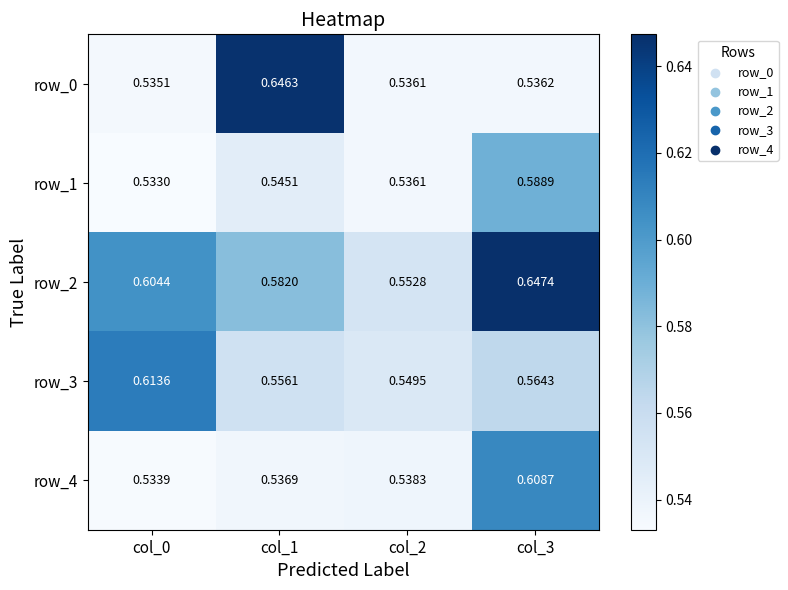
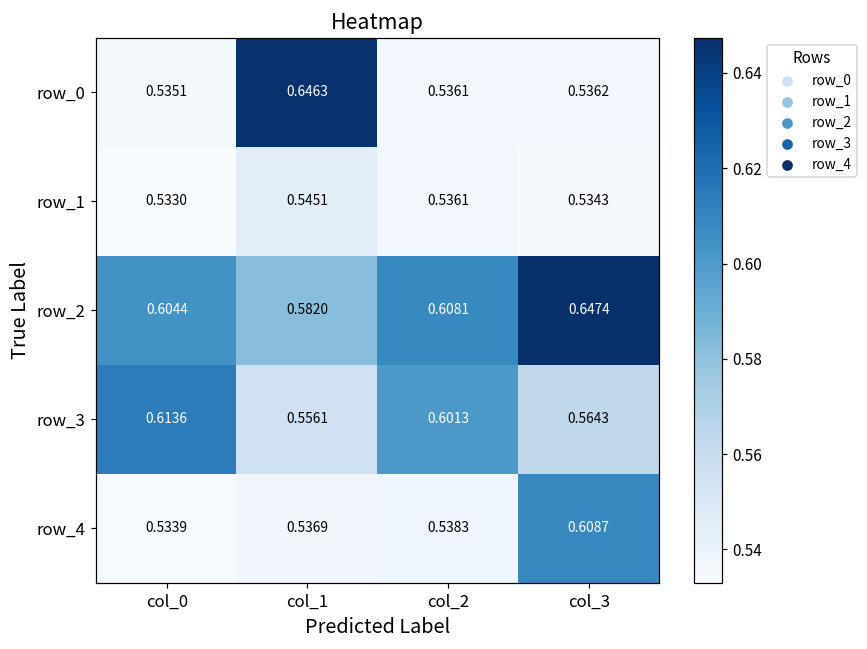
  {
    "row_0": {
      "col_0": 0.5351,
      "col_1": 0.6463,
      "col_2": 0.5361,
      "col_3": 0.5362
    },
    "row_1": {
      "col_0": 0.5330,
      "col_1": 0.5451,
      "col_2": 0.5361,
-     "col_3": 0.5889
+     "col_3": 0.5343
    },
    "row_2": {
      "col_0": 0.6044,
      "col_1": 0.5820,
-     "col_2": 0.5528,
+     "col_2": 0.6081,
      "col_3": 0.6474
    },
    "row_3": {
      "col_0": 0.6136,
      "col_1": 0.5561,
-     "col_2": 0.5495,
+     "col_2": 0.6013,
      "col_3": 0.5643
    },
    "row_4": {
      "col_0": 0.5339,
      "col_1": 0.5369,
      "col_2": 0.5383,
      "col_3": 0.6087
    }
  }
